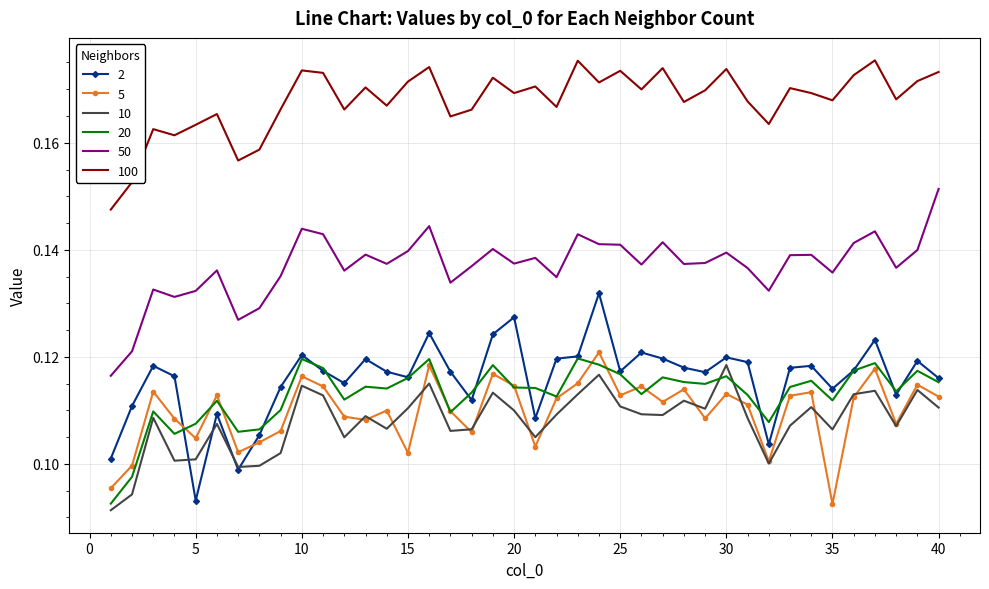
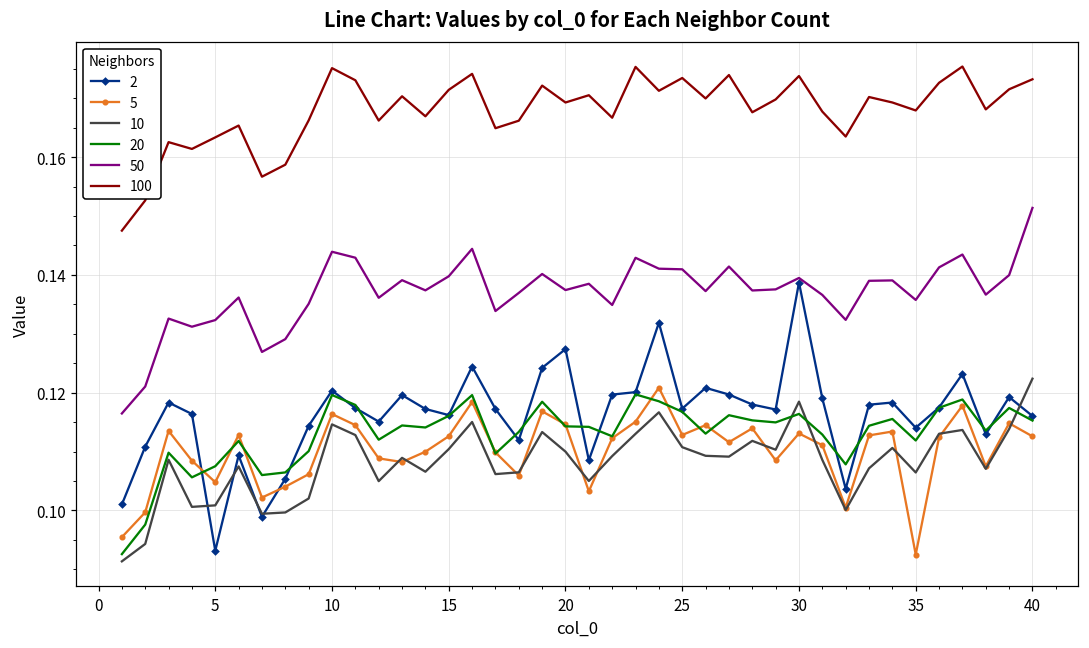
  {
    "2": {
      "5": 0.093,
      "10": 0.120,
      "20": 0.127,
      "25": 0.117,
-     "30": 0.120,
+     "30": 0.139,
      "35": 0.114,
      "40": 0.116
    },
    "5": {
      "5": 0.105,
      "10": 0.116,
-     "15": 0.102,
+     "15": 0.113,
      "25": 0.113,
      "30": 0.113,
      "35": 0.093,
      "40": 0.113
    },
    "10": {
      "5": 0.101,
      "10": 0.115,
      "15": 0.110,
      "20": 0.110,
      "25": 0.111,
      "30": 0.118,
      "35": 0.106,
-     "40": 0.111
+     "40": 0.122
    },
    "20": {
      "5": 0.107,
      "10": 0.120,
      "25": 0.117,
      "30": 0.116,
      "35": 0.112,
      "40": 0.115
    },
    "50": {
      "5": 0.132,
      "10": 0.144,
      "15": 0.140,
      "20": 0.137,
      "25": 0.141,
      "30": 0.139,
      "35": 0.136,
      "40": 0.151
    },
    "100": {
      "5": 0.163,
-     "10": 0.174,
+     "10": 0.175,
      "15": 0.171,
      "20": 0.169,
      "25": 0.173,
      "30": 0.174,
      "35": 0.168,
      "40": 0.173
    }
  }
